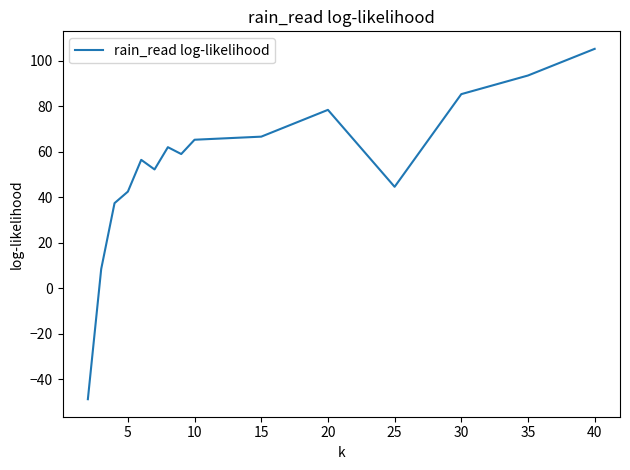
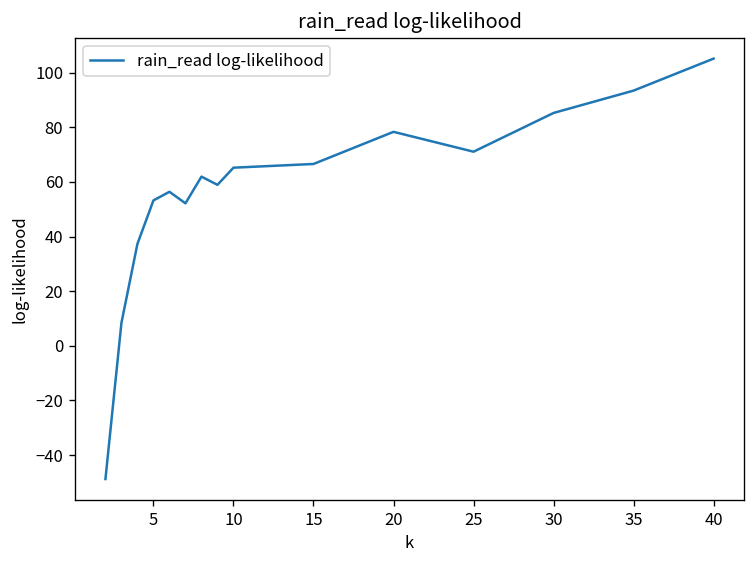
  {
-   "5": 42,
+   "5": 53,
    "10": 65,
    "15": 67,
    "20": 78,
-   "25": 45,
+   "25": 71,
    "30": 85,
    "35": 93,
    "40": 105
  }
